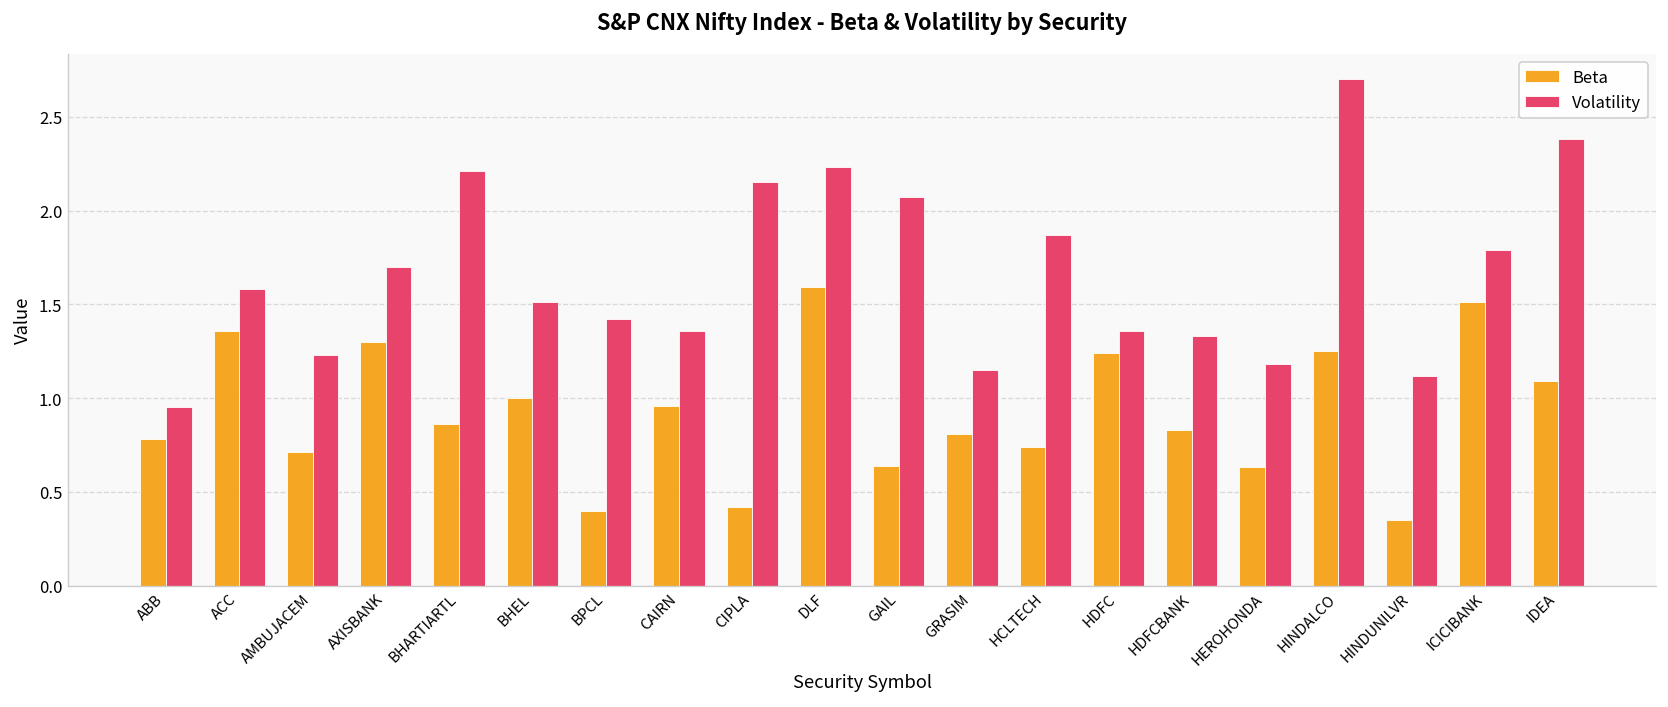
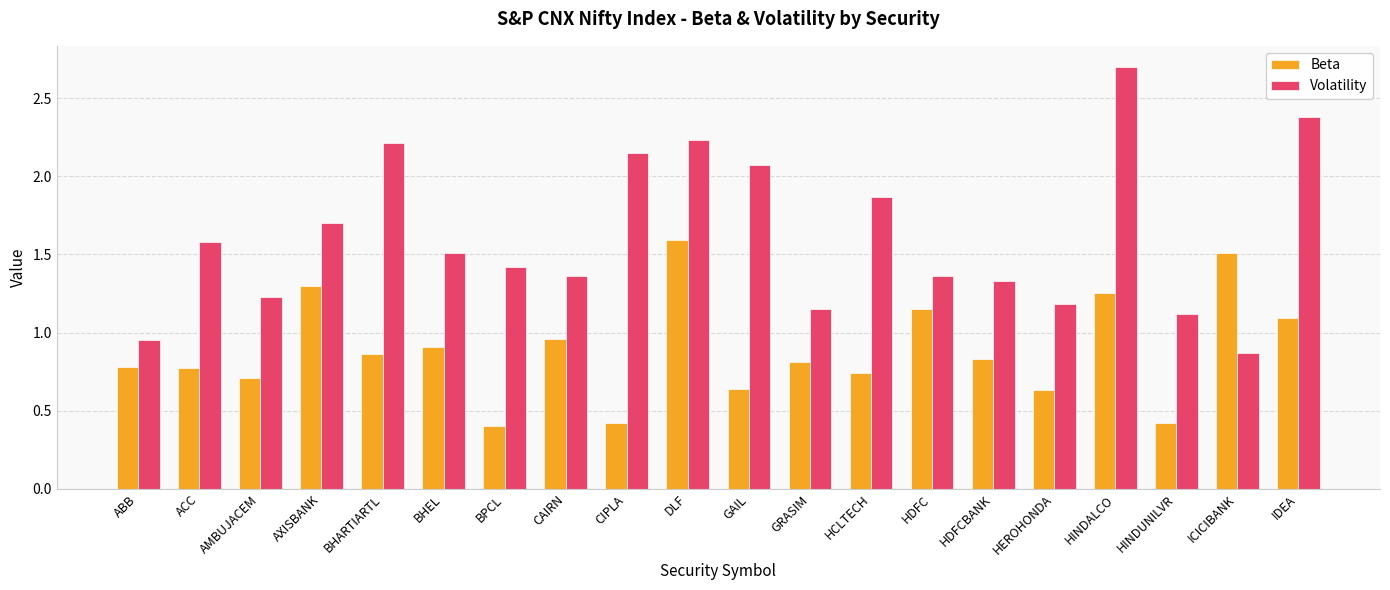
  {
    "Beta": {
      "ABB": 0.78,
-     "ACC": 1.36,
+     "ACC": 0.77,
      "AMBUJACEM": 0.71,
      "AXISBANK": 1.30,
      "BHARTIARTL": 0.86,
-     "BHEL": 1.00,
+     "BHEL": 0.91,
      "BPCL": 0.40,
      "CAIRN": 0.96,
      "CIPLA": 0.42,
      "DLF": 1.59,
      "GAIL": 0.64,
      "GRASIM": 0.81,
      "HCLTECH": 0.74,
-     "HDFC": 1.24,
+     "HDFC": 1.15,
      "HDFCBANK": 0.83,
      "HEROHONDA": 0.63,
      "HINDALCO": 1.25,
-     "HINDUNILVR": 0.35,
+     "HINDUNILVR": 0.42,
      "ICICIBANK": 1.51,
      "IDEA": 1.09
    },
    "Volatility": {
      "ABB": 0.95,
      "ACC": 1.58,
      "AMBUJACEM": 1.23,
      "AXISBANK": 1.70,
      "BHARTIARTL": 2.21,
      "BHEL": 1.51,
      "BPCL": 1.42,
      "CAIRN": 1.36,
      "CIPLA": 2.15,
      "DLF": 2.23,
      "GAIL": 2.07,
      "GRASIM": 1.15,
      "HCLTECH": 1.87,
      "HDFC": 1.36,
      "HDFCBANK": 1.33,
      "HEROHONDA": 1.18,
      "HINDALCO": 2.70,
      "HINDUNILVR": 1.12,
-     "ICICIBANK": 1.79,
+     "ICICIBANK": 0.87,
      "IDEA": 2.38
    }
  }
